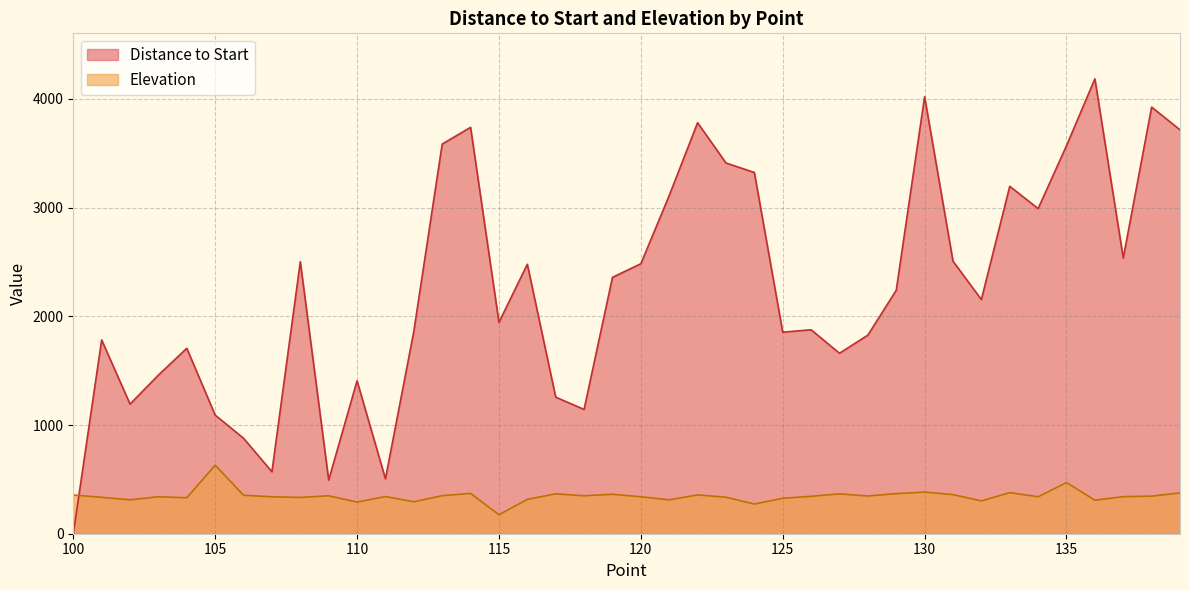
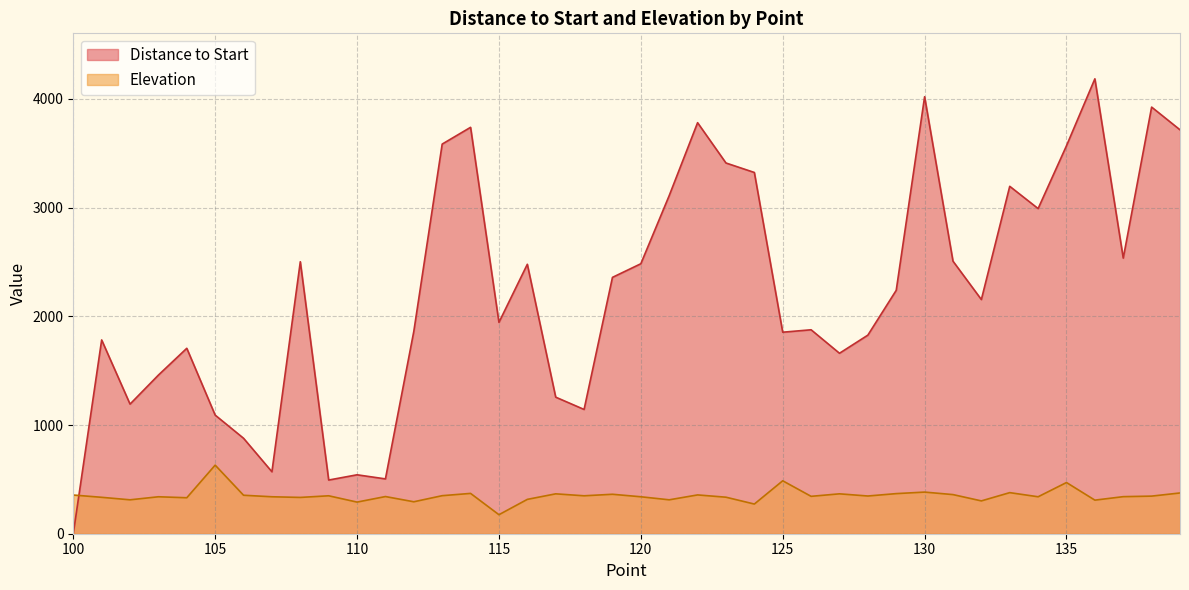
  {
    "Distance to Start": {
      "100": 0,
      "105": 1090,
-     "110": 1410,
+     "110": 540,
      "115": 1940,
      "120": 2480,
      "125": 1850,
      "130": 4020,
      "135": 3570
    },
    "Elevation": {
      "100": 360,
      "105": 630,
      "110": 290,
      "115": 180,
      "120": 340,
-     "125": 330,
+     "125": 490,
      "130": 380,
      "135": 470
    }
  }
